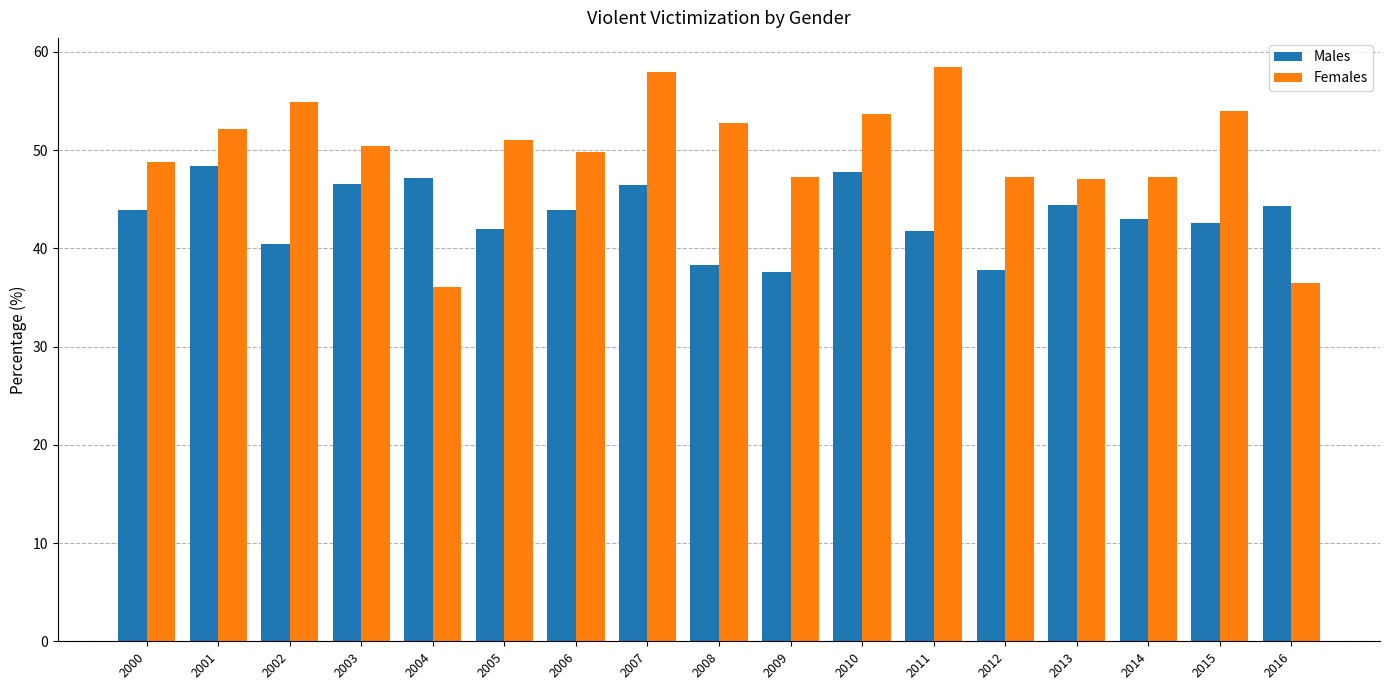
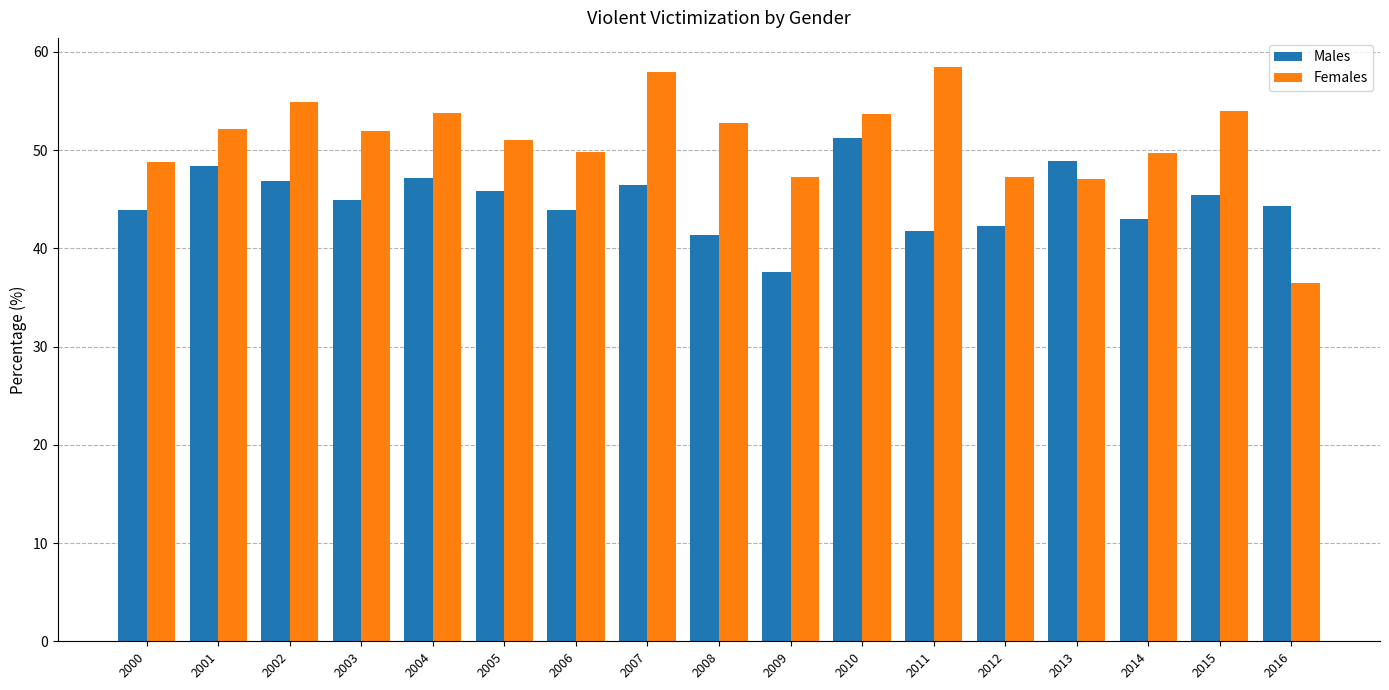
  {
    "Males": {
      "2000": 44,
      "2001": 48,
-     "2002": 40,
-     "2003": 47,
+     "2002": 47,
+     "2003": 45,
      "2004": 47,
-     "2005": 42,
+     "2005": 46,
      "2006": 44,
      "2007": 46,
-     "2008": 38,
+     "2008": 41,
      "2009": 38,
-     "2010": 48,
+     "2010": 51,
      "2011": 42,
-     "2012": 38,
-     "2013": 44,
+     "2012": 42,
+     "2013": 49,
      "2014": 43,
-     "2015": 43,
+     "2015": 45,
      "2016": 44
    },
    "Females": {
      "2000": 49,
      "2001": 52,
      "2002": 55,
-     "2003": 50,
-     "2004": 36,
+     "2003": 52,
+     "2004": 54,
      "2005": 51,
      "2006": 50,
      "2007": 58,
      "2008": 53,
      "2009": 47,
      "2010": 54,
      "2011": 59,
      "2012": 47,
      "2013": 47,
-     "2014": 47,
+     "2014": 50,
      "2015": 54,
      "2016": 37
    }
  }
